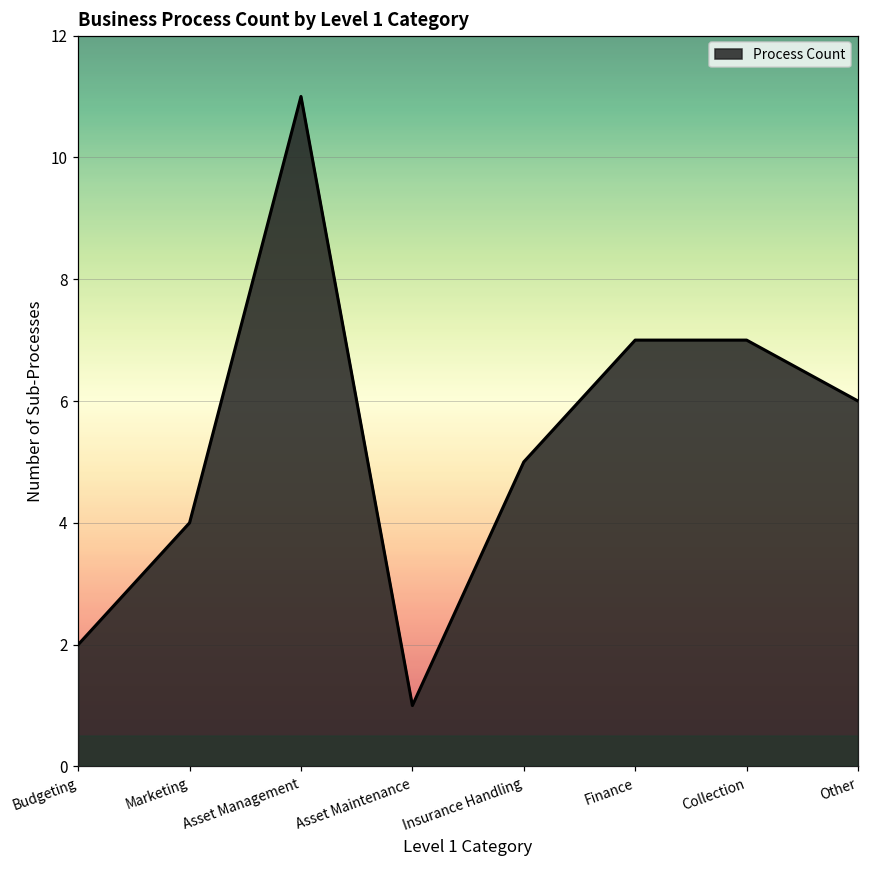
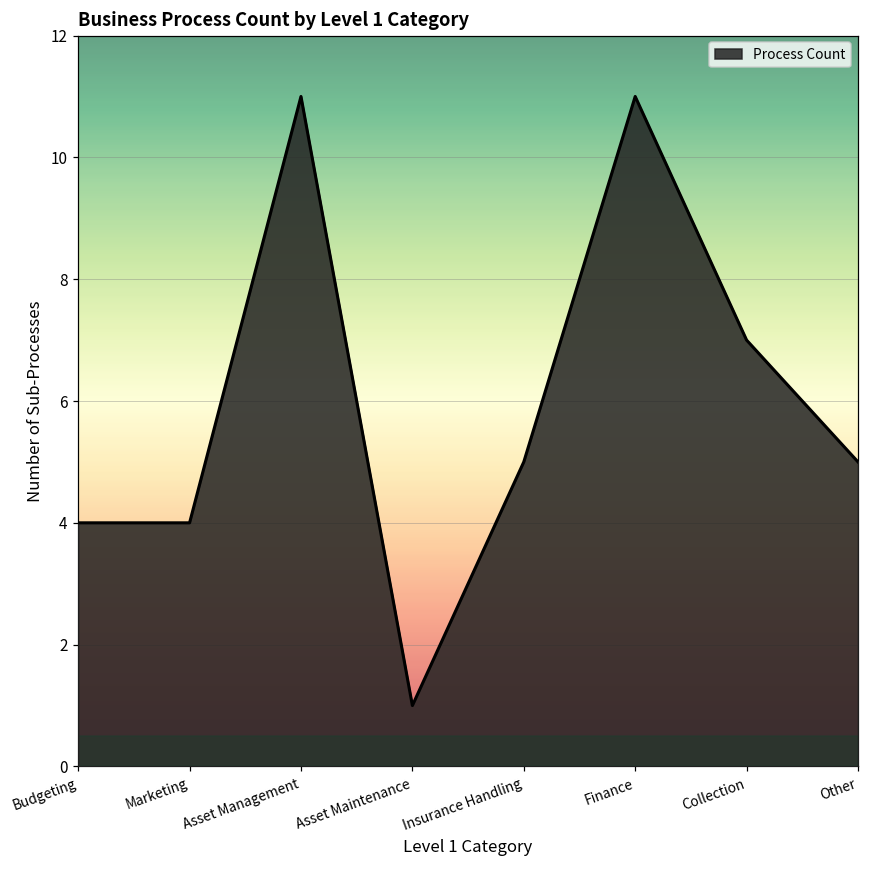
  {
-   "Budgeting": 2,
+   "Budgeting": 4,
    "Marketing": 4,
    "Asset Management": 11,
    "Asset Maintenance": 1,
    "Insurance Handling": 5,
-   "Finance": 7,
+   "Finance": 11,
    "Collection": 7,
-   "Other": 6
+   "Other": 5
  }
